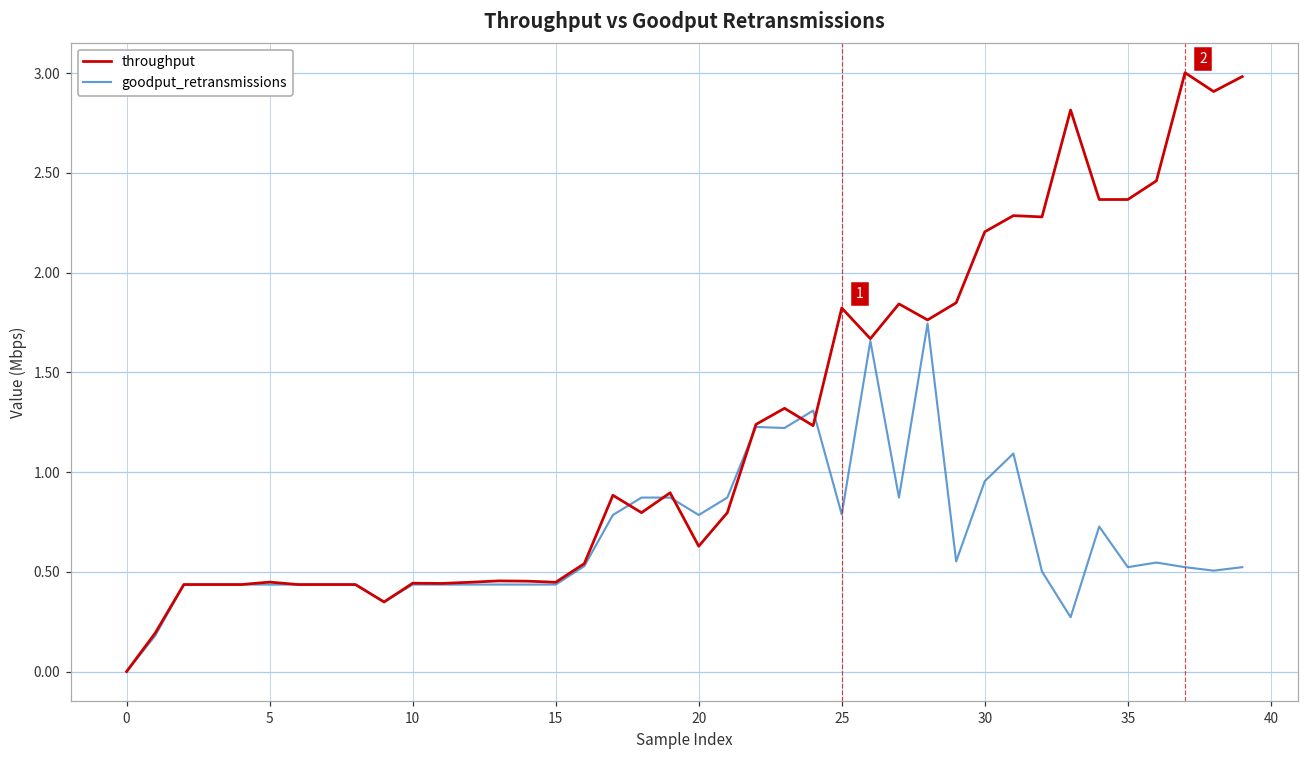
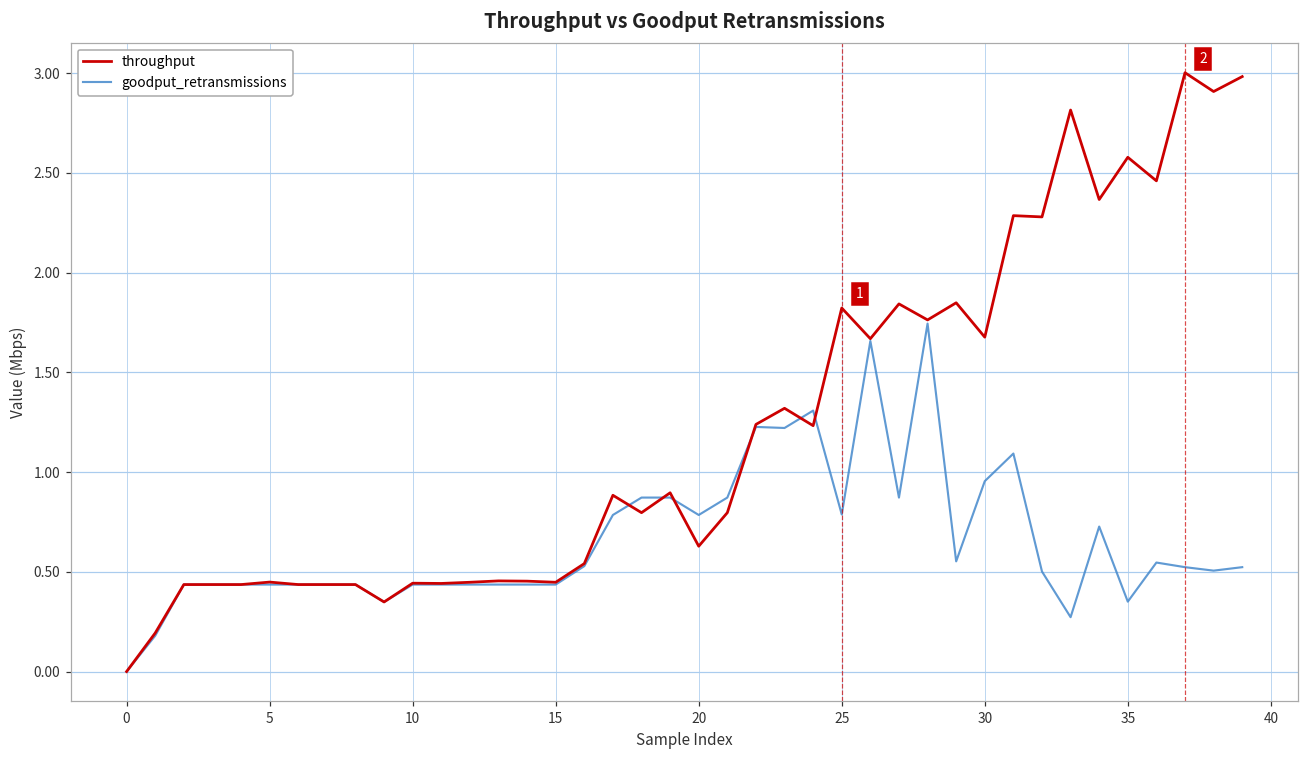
  {
    "throughput": {
      "20": 0.63,
-     "30": 2.20,
-     "35": 2.37
+     "30": 1.68,
+     "35": 2.58
    },
    "goodput_retransmissions": {
      "20": 0.78,
      "25": 0.79,
      "30": 0.95,
-     "35": 0.52
+     "35": 0.35
    }
  }
